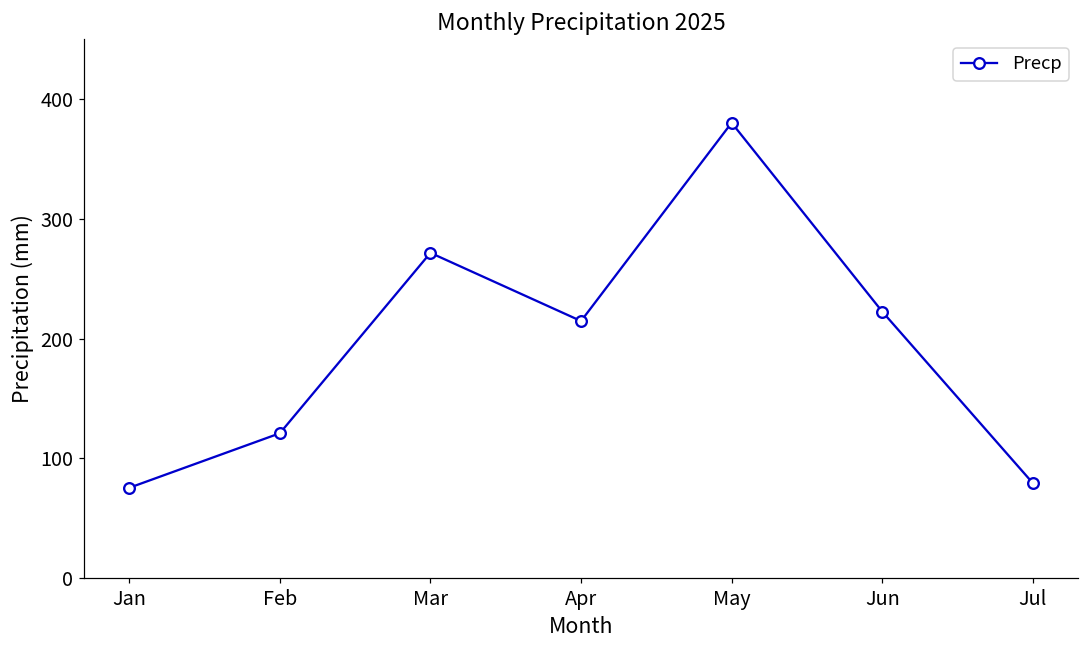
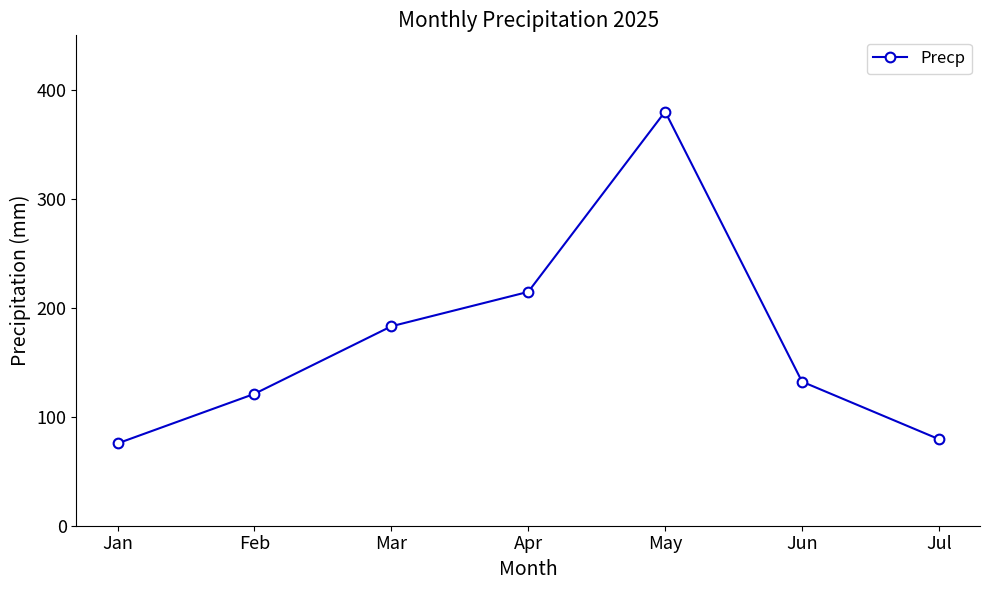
  {
    "Jan": 76,
    "Feb": 121,
-   "Mar": 272,
+   "Mar": 183,
    "Apr": 215,
    "May": 380,
-   "Jun": 223,
+   "Jun": 132,
    "Jul": 79
  }
